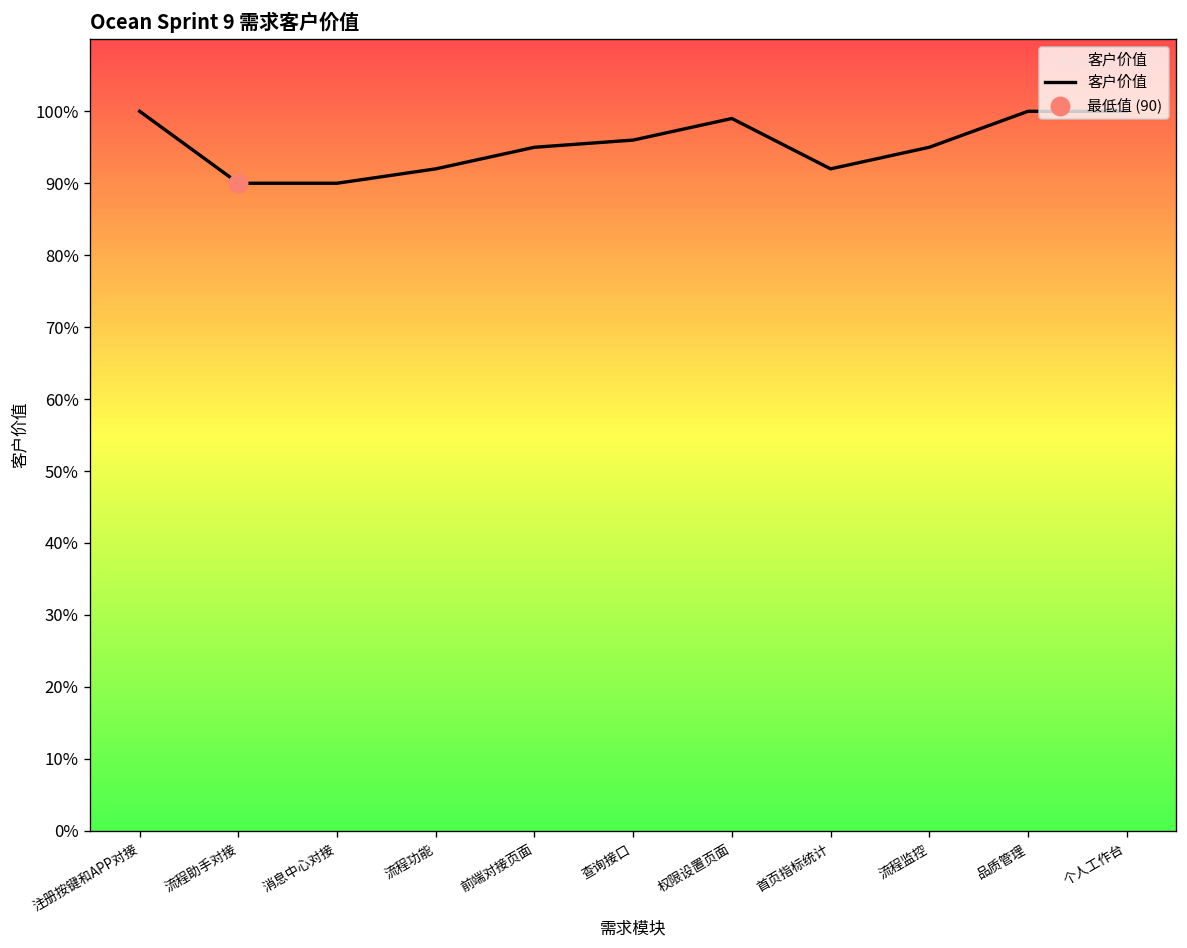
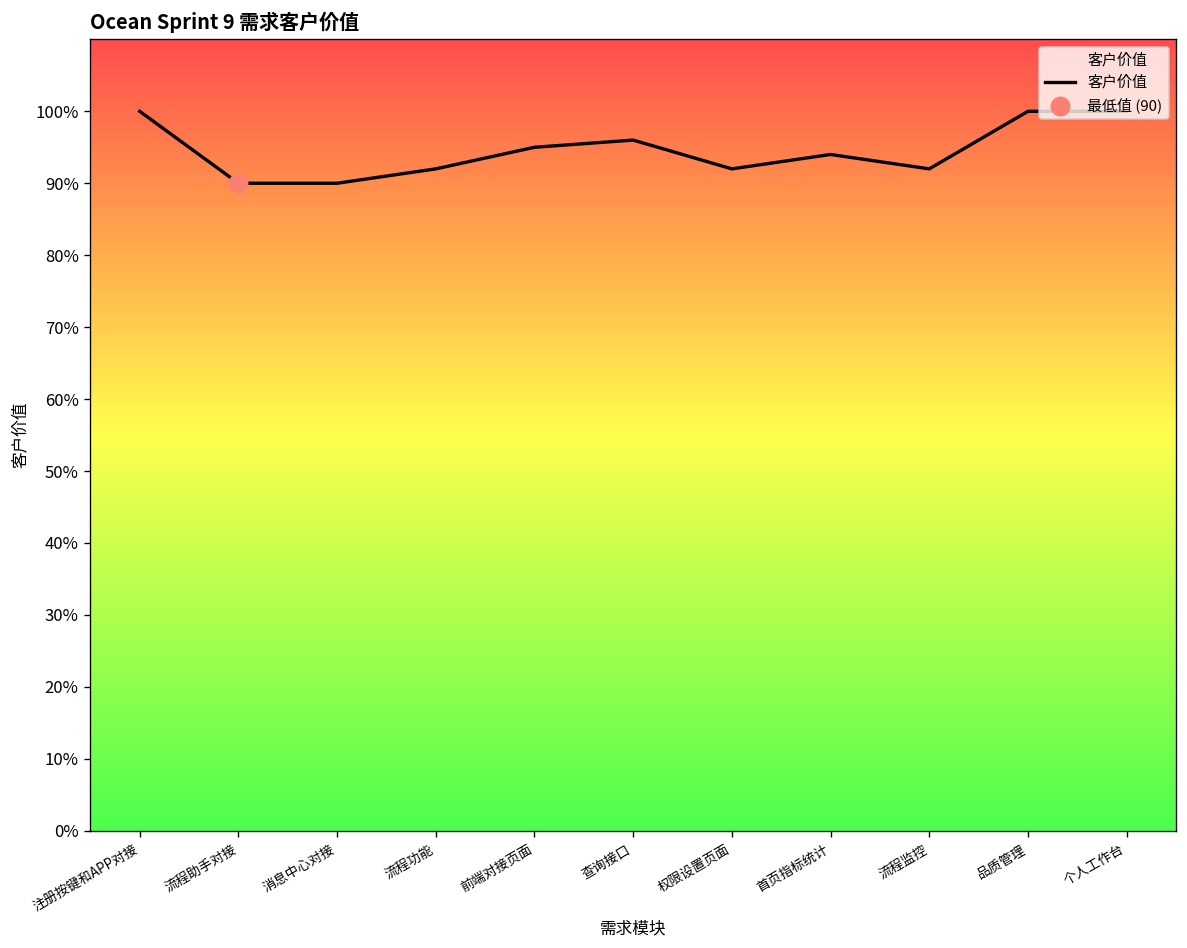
  {
    "客户价值": {
      "注册按键和APP对接": "100%",
      "消息中心对接": "90%",
      "流程功能": "92%",
      "前端对接页面": "95%",
      "查询接口": "96%",
-     "权限设置页面": "99%",
-     "首页指标统计": "92%",
-     "流程监控": "95%",
+     "权限设置页面": "92%",
+     "首页指标统计": "94%",
+     "流程监控": "92%",
      "品质管理": "100%"
    }
  }
